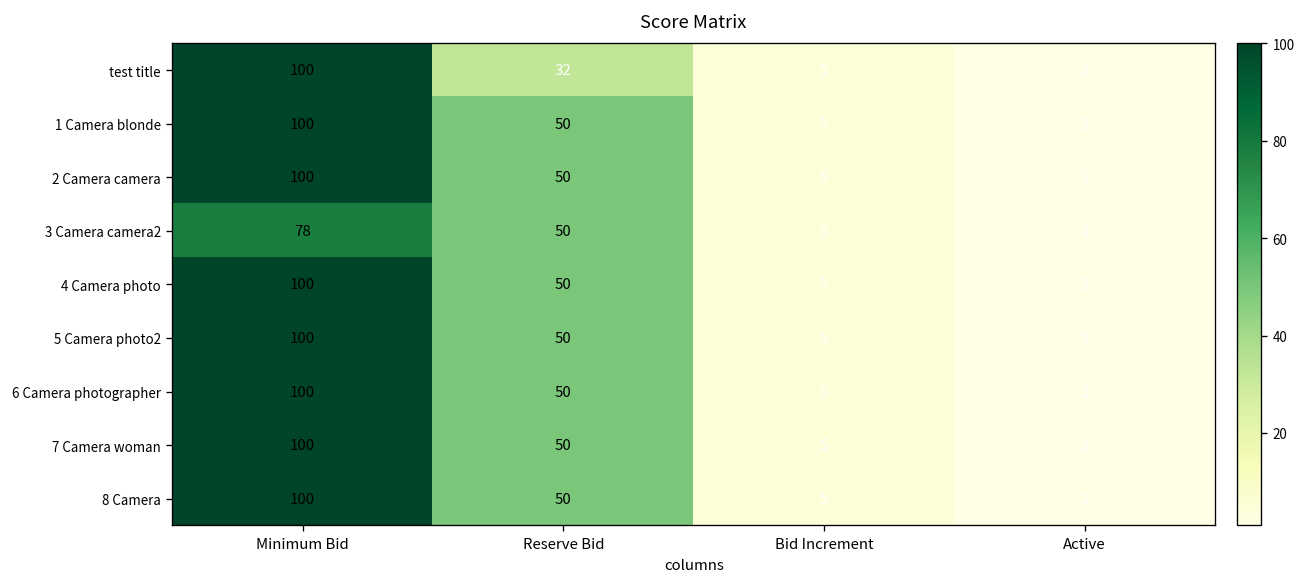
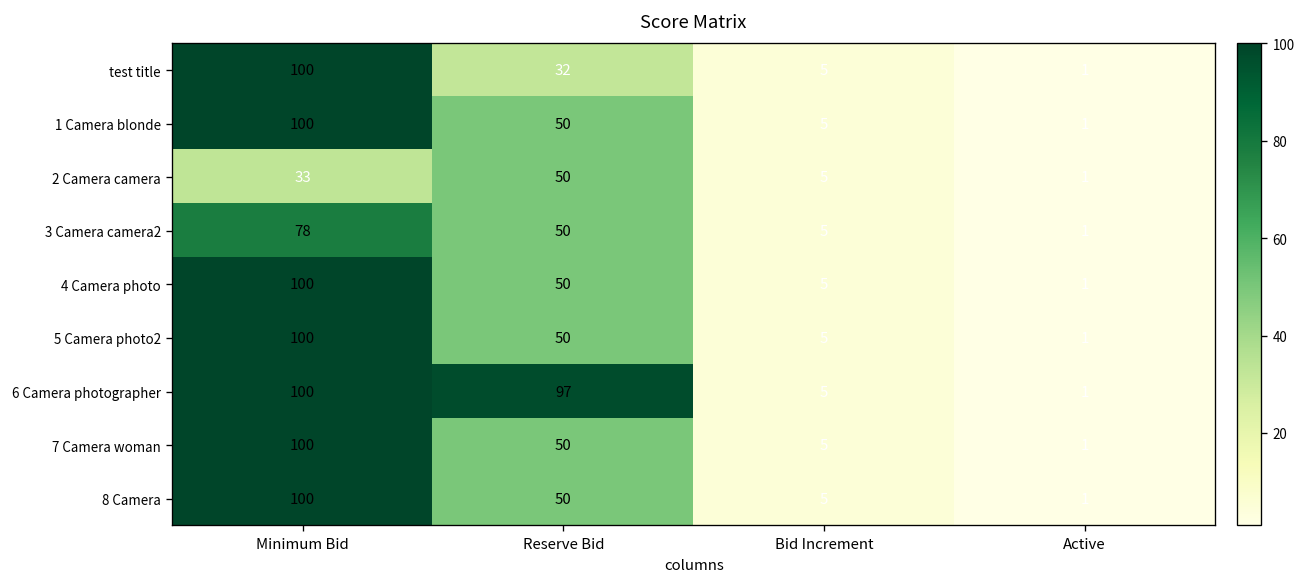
  {
    "test title": {
      "Minimum Bid": 100,
      "Reserve Bid": 32
    },
    "1 Camera blonde": {
      "Minimum Bid": 100,
      "Reserve Bid": 50
    },
    "2 Camera camera": {
-     "Minimum Bid": 100,
+     "Minimum Bid": 33,
      "Reserve Bid": 50
    },
    "3 Camera camera2": {
      "Minimum Bid": 78,
      "Reserve Bid": 50
    },
    "4 Camera photo": {
      "Minimum Bid": 100,
      "Reserve Bid": 50
    },
    "5 Camera photo2": {
      "Minimum Bid": 100,
      "Reserve Bid": 50
    },
    "6 Camera photographer": {
      "Minimum Bid": 100,
-     "Reserve Bid": 50
+     "Reserve Bid": 97
    },
    "7 Camera woman": {
      "Minimum Bid": 100,
      "Reserve Bid": 50
    },
    "8 Camera": {
      "Minimum Bid": 100,
      "Reserve Bid": 50
    }
  }
